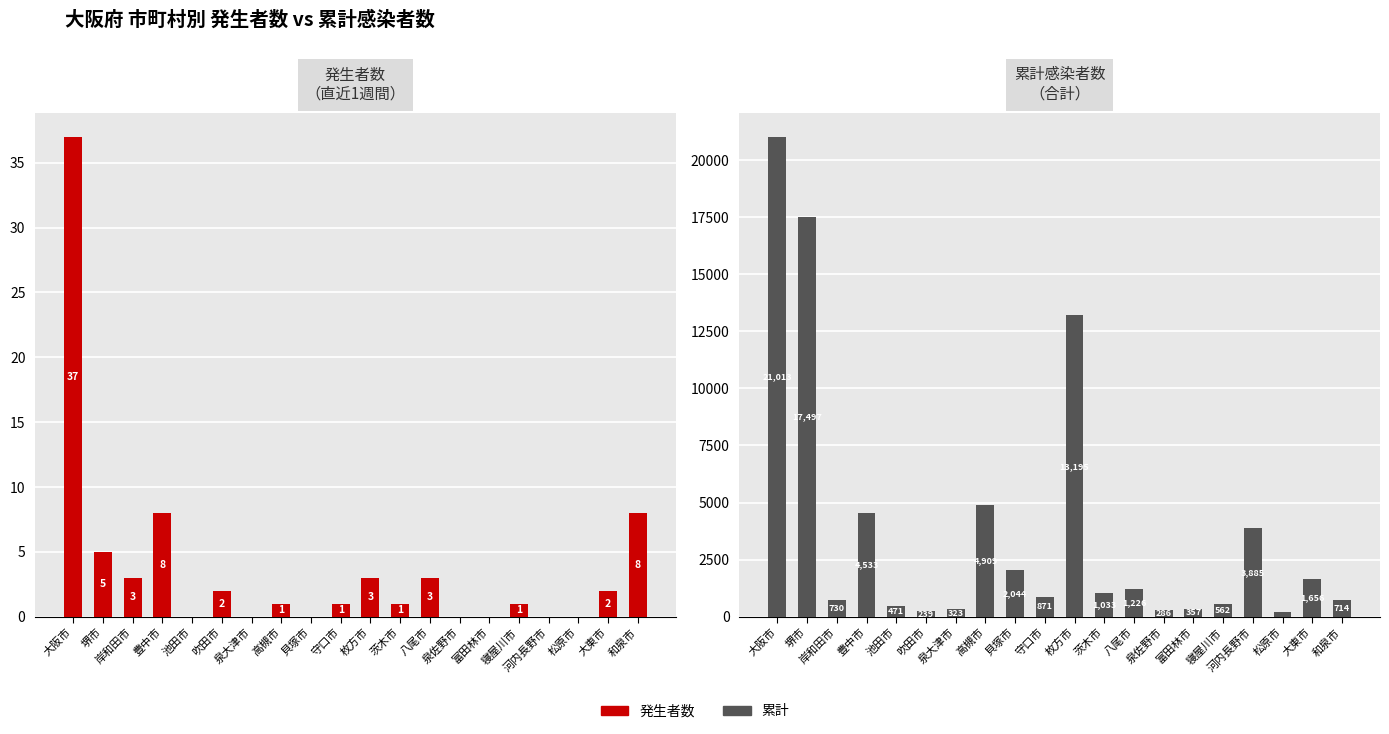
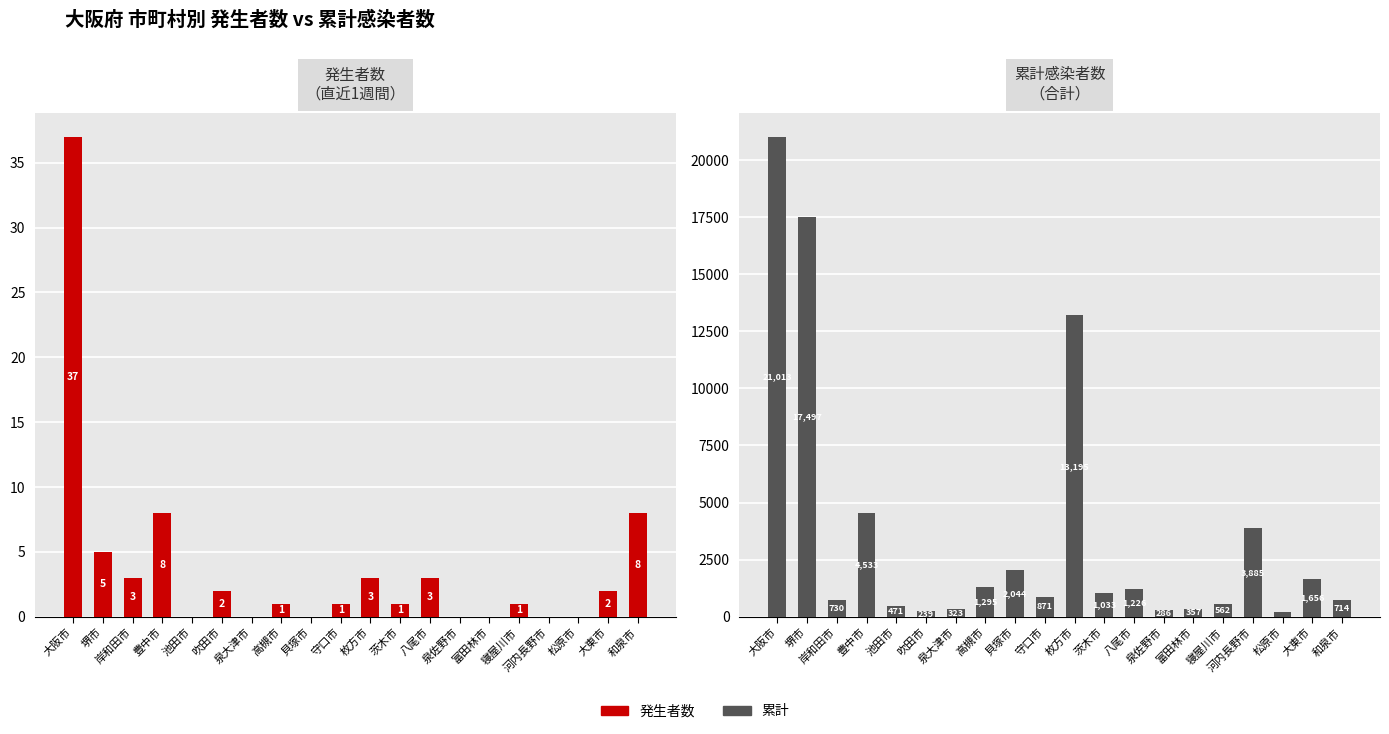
  {
    "発生者数 （直近1週間）": {
      "大阪市": "37",
      "堺市": "5",
      "岸和田市": "3",
      "豊中市": "8",
      "吹田市": "2",
      "高槻市": "1",
      "守口市": "1",
      "枚方市": "3",
      "茨木市": "1",
      "八尾市": "3",
      "寝屋川市": "1",
      "大東市": "2",
      "和泉市": "8"
    },
    "累計感染者数 （合計）": {
      "大阪市": "21,013",
      "堺市": "17,497",
      "岸和田市": "730",
      "豊中市": "4,533",
      "池田市": "471",
      "吹田市": "239",
      "泉大津市": "323",
-     "高槻市": "4,909",
+     "高槻市": "1,295",
      "貝塚市": "2,044",
      "守口市": "871",
      "枚方市": "13,195",
      "茨木市": "1,033",
      "八尾市": "1,226",
      "泉佐野市": "286",
      "富田林市": "357",
      "寝屋川市": "562",
      "河内長野市": "3,885",
      "大東市": "1,656",
      "和泉市": "714"
    }
  }
